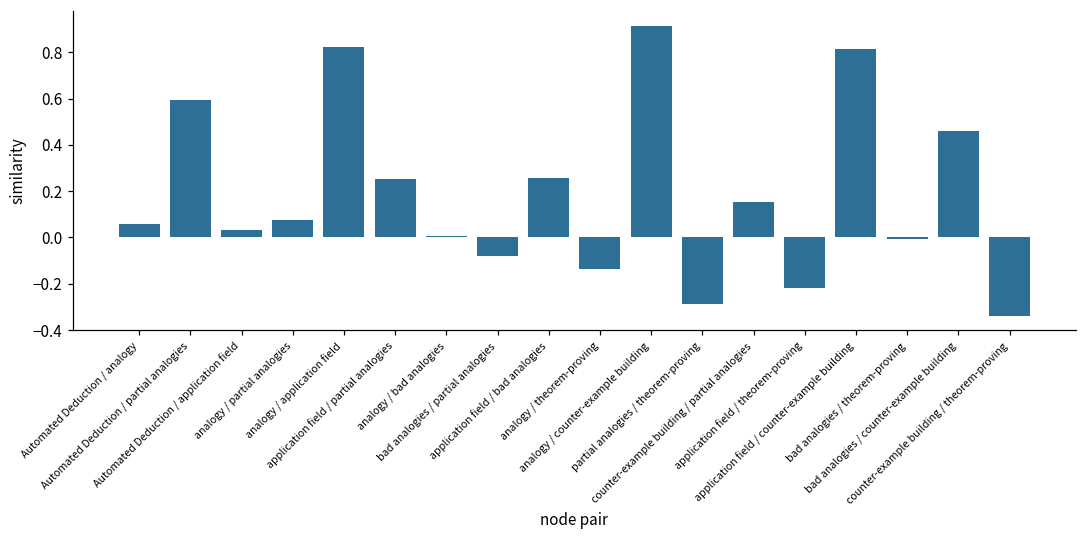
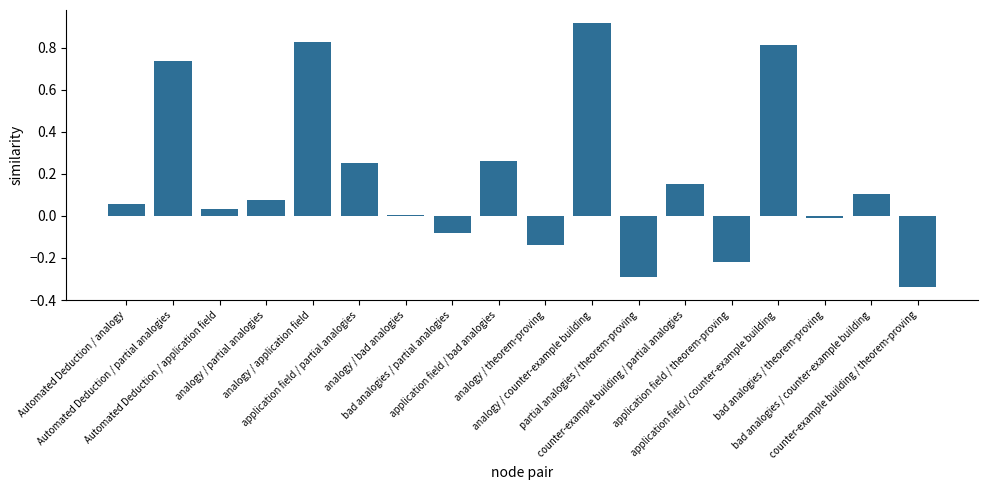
  {
    "Automated Deduction / analogy": 0.06,
-   "Automated Deduction / partial analogies": 0.60,
+   "Automated Deduction / partial analogies": 0.74,
    "Automated Deduction / application field": 0.03,
    "analogy / partial analogies": 0.08,
    "analogy / application field": 0.82,
    "application field / partial analogies": 0.25,
    "bad analogies / partial analogies": -0.08,
    "application field / bad analogies": 0.26,
    "analogy / theorem-proving": -0.14,
    "analogy / counter-example building": 0.92,
    "partial analogies / theorem-proving": -0.29,
    "counter-example building / partial analogies": 0.15,
    "application field / theorem-proving": -0.22,
    "application field / counter-example building": 0.81,
-   "bad analogies / counter-example building": 0.46,
+   "bad analogies / counter-example building": 0.10,
    "counter-example building / theorem-proving": -0.34
  }
